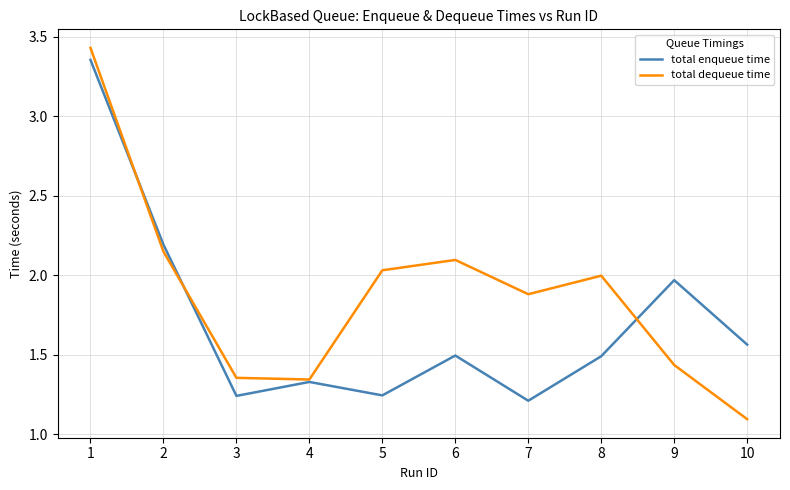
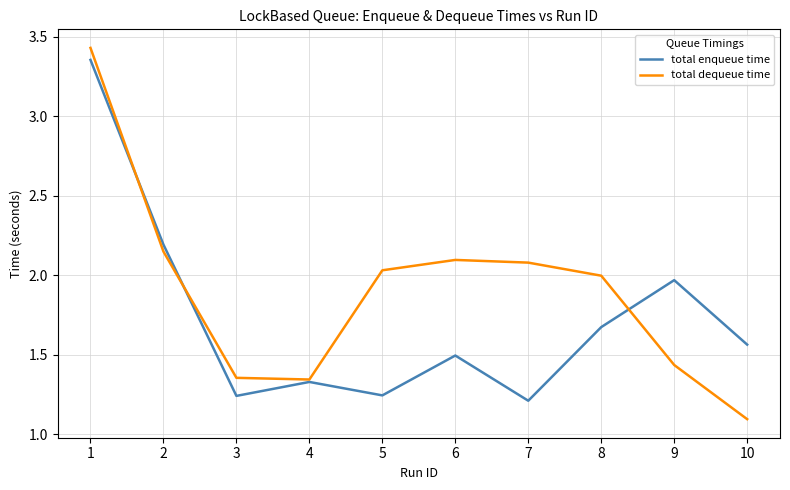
  {
    "total enqueue time": {
      "1": 3.35,
      "2": 2.19,
      "3": 1.24,
      "5": 1.24,
      "6": 1.49,
      "7": 1.21,
-     "8": 1.49,
+     "8": 1.67,
      "9": 1.97,
      "10": 1.56
    },
    "total dequeue time": {
      "1": 3.43,
      "2": 2.15,
      "3": 1.35,
      "5": 2.03,
      "6": 2.09,
-     "7": 1.88,
+     "7": 2.08,
      "8": 2.00,
      "9": 1.43,
      "10": 1.09
    }
  }
